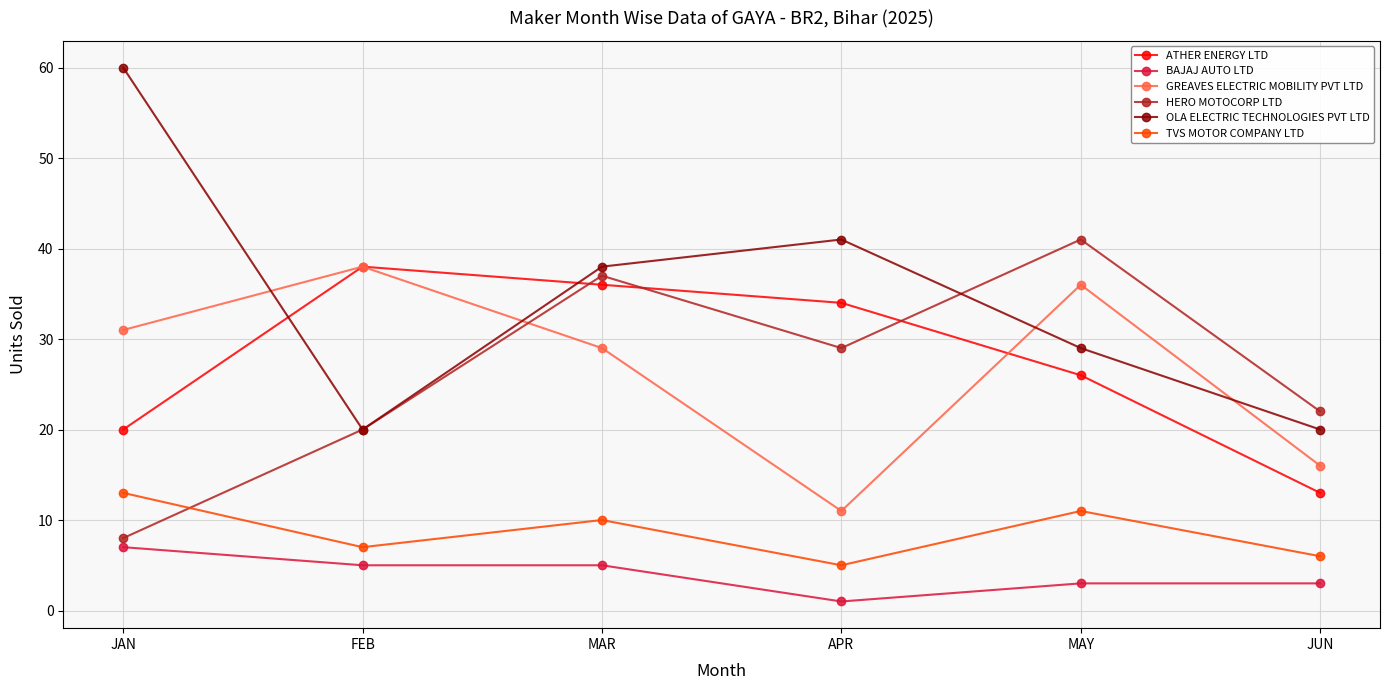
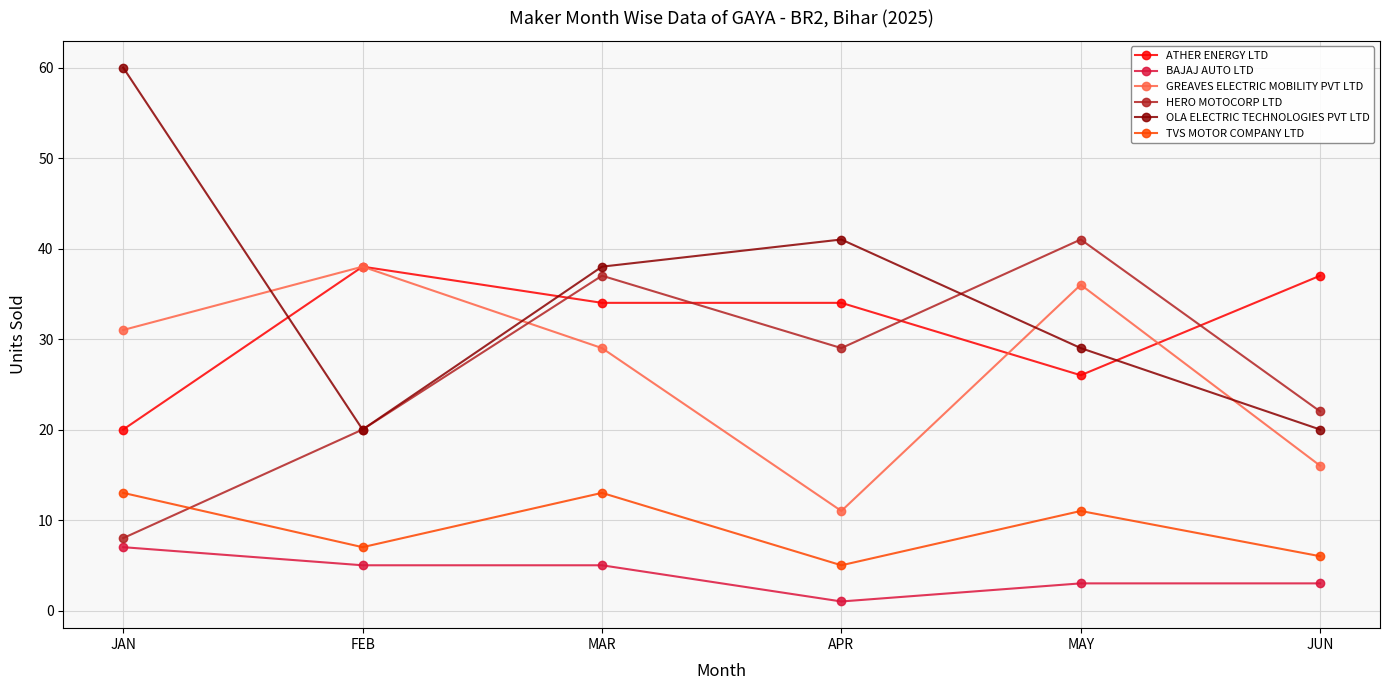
  {
    "ATHER ENERGY LTD": {
      "JAN": 20,
-     "MAR": 36,
+     "MAR": 34,
      "APR": 34,
      "MAY": 26,
-     "JUN": 13
+     "JUN": 37
    },
    "GREAVES ELECTRIC MOBILITY PVT LTD": {
      "JAN": 31,
      "MAR": 29,
      "APR": 11,
      "MAY": 36,
      "JUN": 16
    },
    "OLA ELECTRIC TECHNOLOGIES PVT LTD": {
      "JAN": 60,
      "MAR": 38,
      "APR": 41,
      "MAY": 29,
      "JUN": 20
    },
    "TVS MOTOR COMPANY LTD": {
      "JAN": 13,
      "FEB": 7,
-     "MAR": 10,
+     "MAR": 13,
      "APR": 5,
      "MAY": 11,
      "JUN": 6
    }
  }
